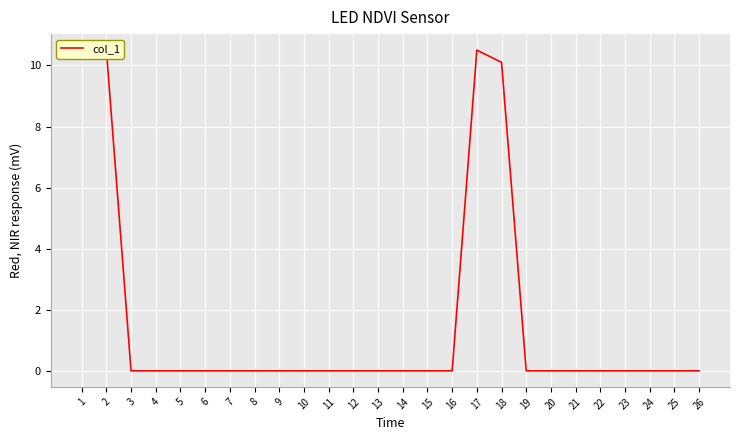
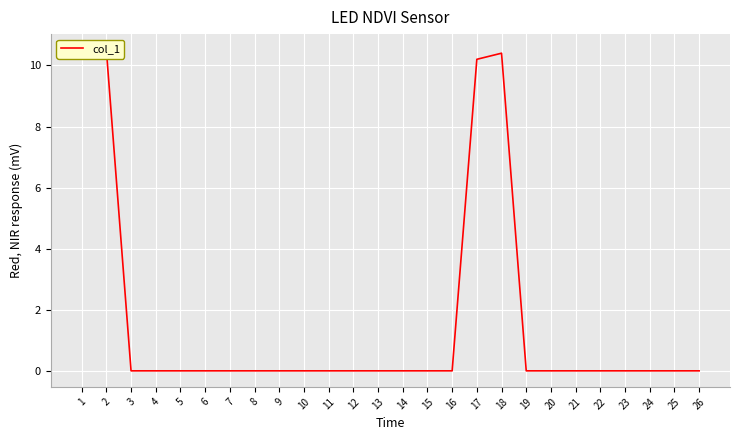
  {
    "3": 0.0,
    "4": 0.0,
    "5": 0.0,
    "6": 0.0,
    "7": 0.0,
    "8": 0.0,
    "9": 0.0,
    "10": 0.0,
    "11": 0.0,
    "12": 0.0,
    "13": 0.0,
    "14": 0.0,
    "15": 0.0,
    "16": 0.0,
-   "17": 10.5,
-   "18": 10.1,
+   "17": 10.2,
+   "18": 10.4,
    "19": 0.0,
    "20": 0.0,
    "21": 0.0,
    "22": 0.0,
    "23": 0.0,
    "24": 0.0,
    "25": 0.0,
    "26": 0.0
  }
